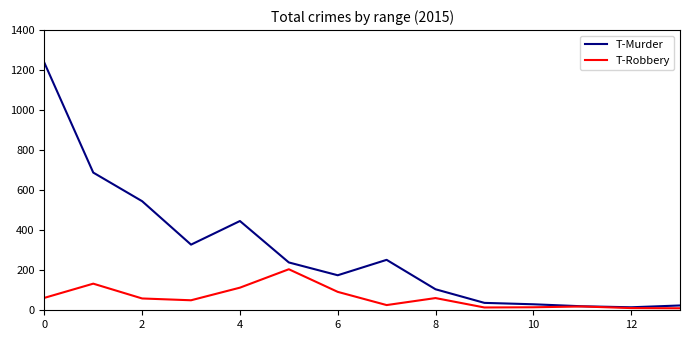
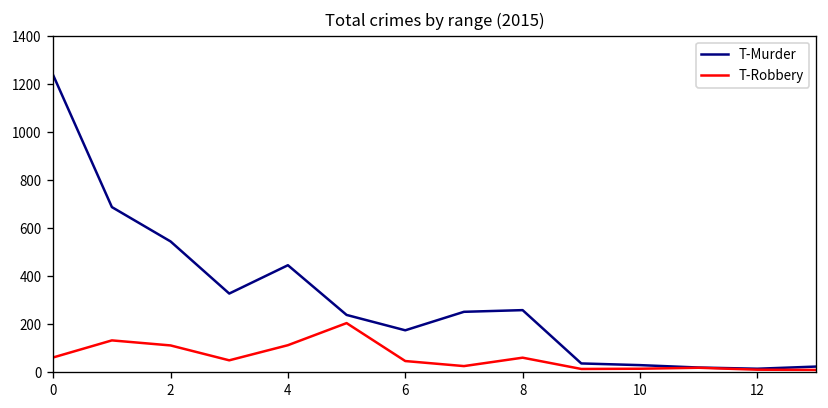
  {
    "T-Murder": {
      "0": 1240,
      "2": 550,
      "4": 450,
      "6": 180,
-     "8": 110,
+     "8": 260,
      "10": 30
    },
    "T-Robbery": {
      "0": 60,
-     "2": 60,
+     "2": 110,
      "4": 110,
-     "6": 90,
+     "6": 50,
      "8": 60,
      "10": 20
    }
  }
